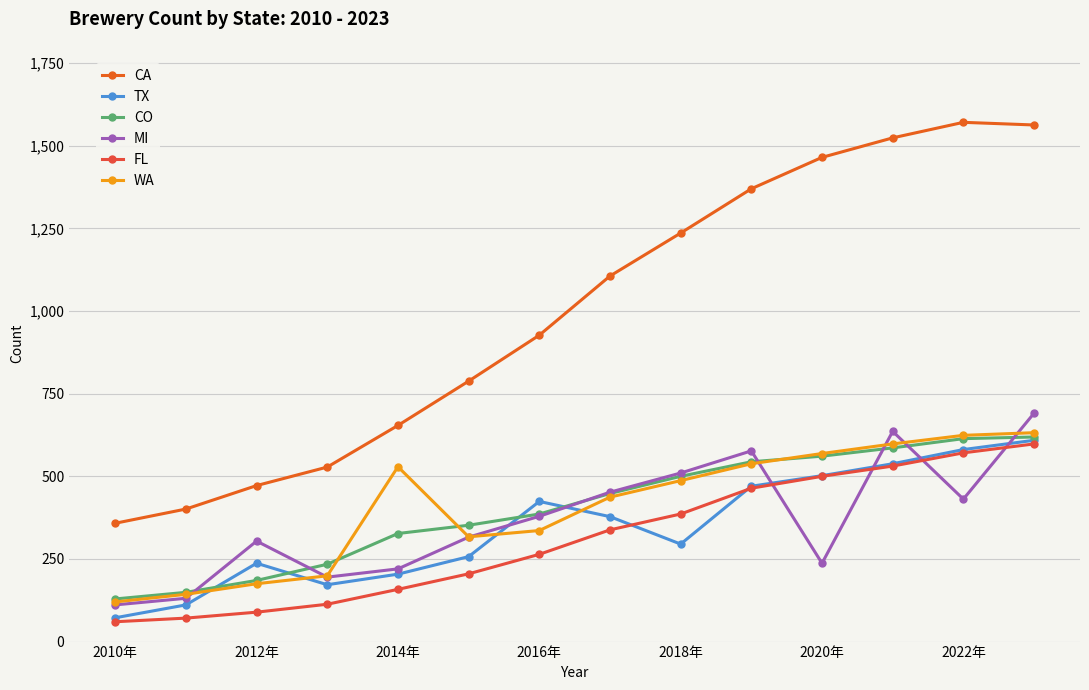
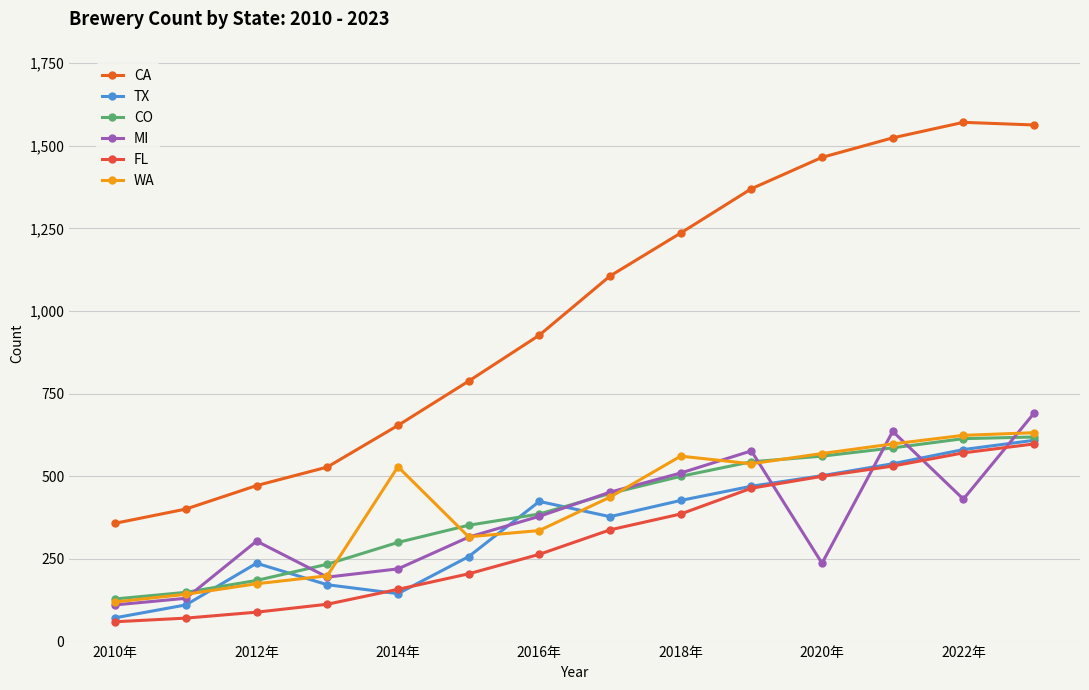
  {
    "TX": {
      "2010年": 70,
      "2012年": 240,
-     "2014年": 200,
+     "2014年": 150,
      "2016年": 420,
-     "2018年": 300,
+     "2018年": 430,
      "2022年": 580
    },
    "CO": {
      "2010年": 130,
      "2012年": 190,
-     "2014年": 330,
+     "2014年": 300,
      "2018年": 500,
      "2020年": 560,
      "2022年": 610
    },
    "MI": {
      "2010年": 110,
      "2012年": 300,
      "2014年": 220,
      "2018年": 510,
      "2020年": 240,
      "2022年": 430
    },
    "WA": {
      "2010年": 120,
      "2012年": 180,
      "2014年": 530,
      "2016年": 340,
-     "2018年": 490,
+     "2018年": 560,
      "2020年": 570,
      "2022年": 620
    }
  }
